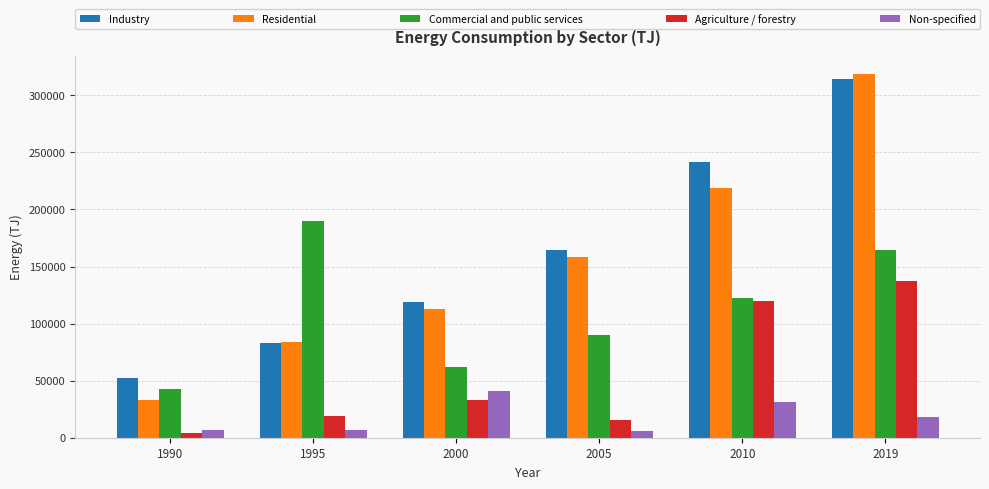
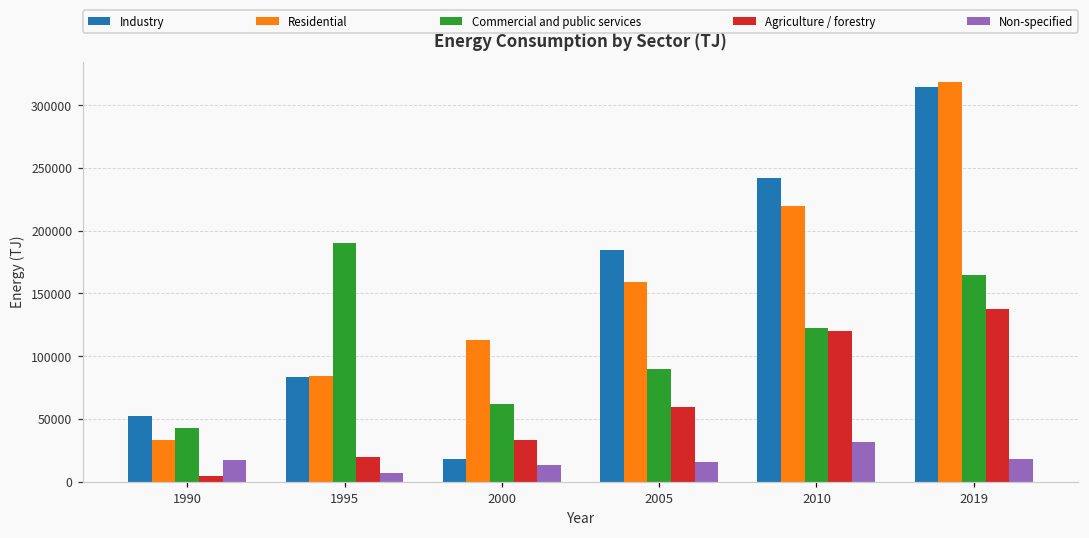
  {
    "Industry": {
      "1990": 52000,
      "1995": 83000,
-     "2000": 119000,
-     "2005": 164000,
+     "2000": 18000,
+     "2005": 184000,
      "2010": 242000,
      "2019": 315000
    },
    "Residential": {
      "1990": 33000,
      "1995": 84000,
      "2000": 113000,
      "2005": 159000,
      "2010": 219000,
      "2019": 319000
    },
    "Commercial and public services": {
      "1990": 43000,
      "1995": 190000,
      "2000": 62000,
      "2005": 90000,
      "2010": 123000,
      "2019": 165000
    },
    "Agriculture / forestry": {
      "1990": 4000,
      "1995": 19000,
      "2000": 33000,
-     "2005": 16000,
+     "2005": 59000,
      "2010": 120000,
      "2019": 138000
    },
    "Non-specified": {
-     "1990": 7000,
+     "1990": 17000,
      "1995": 7000,
-     "2000": 41000,
-     "2005": 5000,
+     "2000": 14000,
+     "2005": 15000,
      "2010": 31000,
      "2019": 18000
    }
  }
